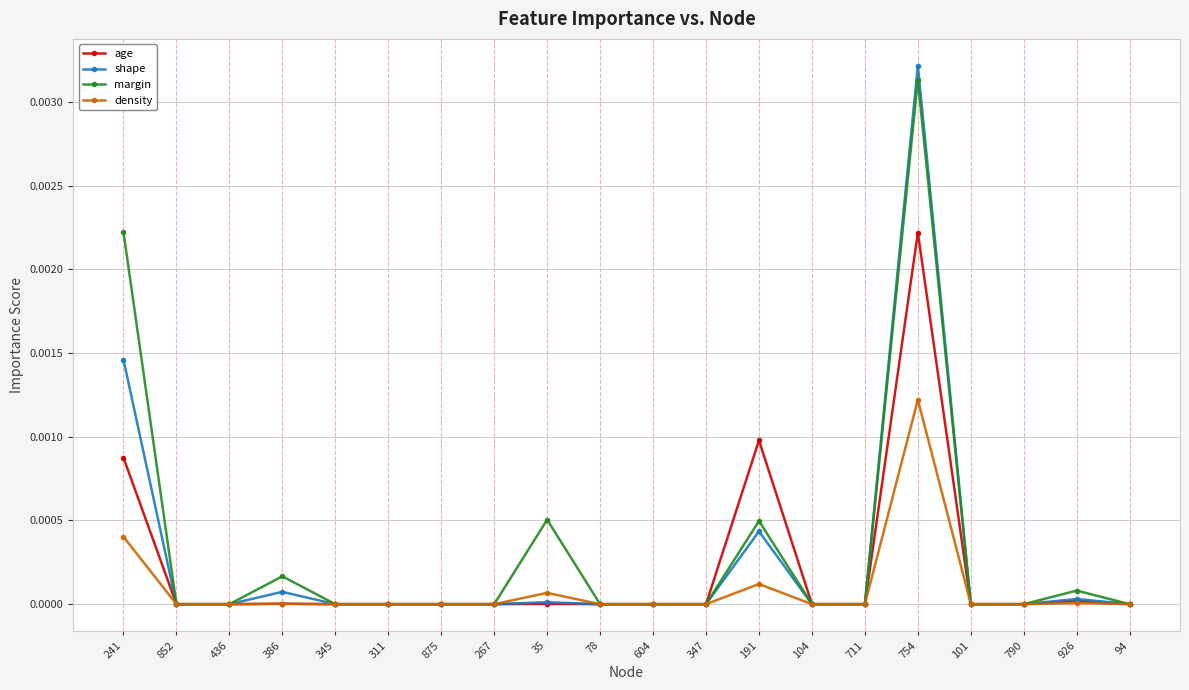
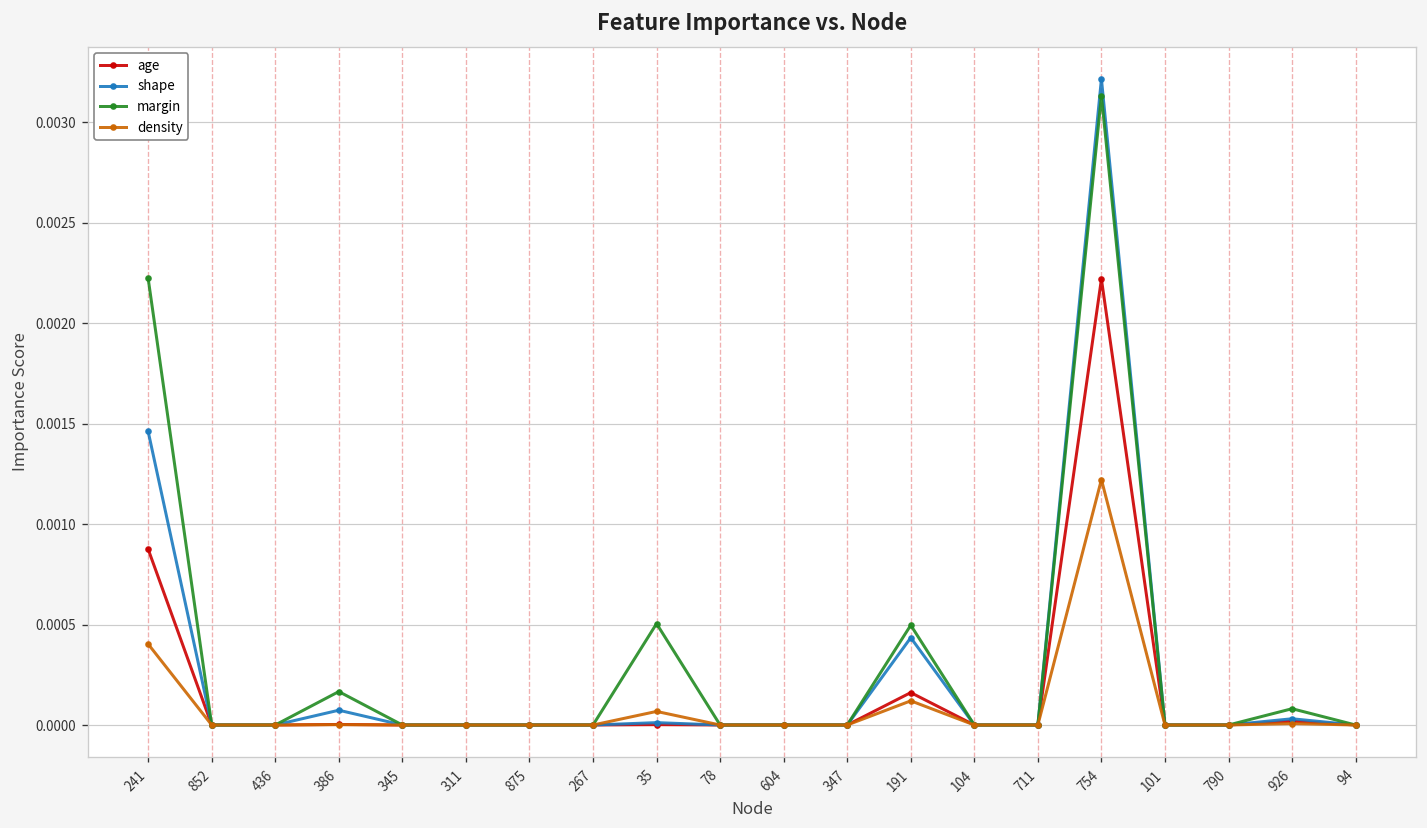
  {
    "age": {
      "241": 0.00088,
-     "191": 0.00098,
+     "191": 0.00016,
      "754": 0.00222
    },
    "shape": {
      "241": 0.00146,
      "386": 0.00007,
      "191": 0.00043,
      "754": 0.00322
    },
    "margin": {
      "241": 0.00222,
      "386": 0.00017,
      "35": 0.00050,
      "191": 0.00050,
      "754": 0.00313,
      "926": 0.00008
    },
    "density": {
      "241": 0.00040,
      "35": 0.00007,
      "191": 0.00012,
      "754": 0.00122
    }
  }
